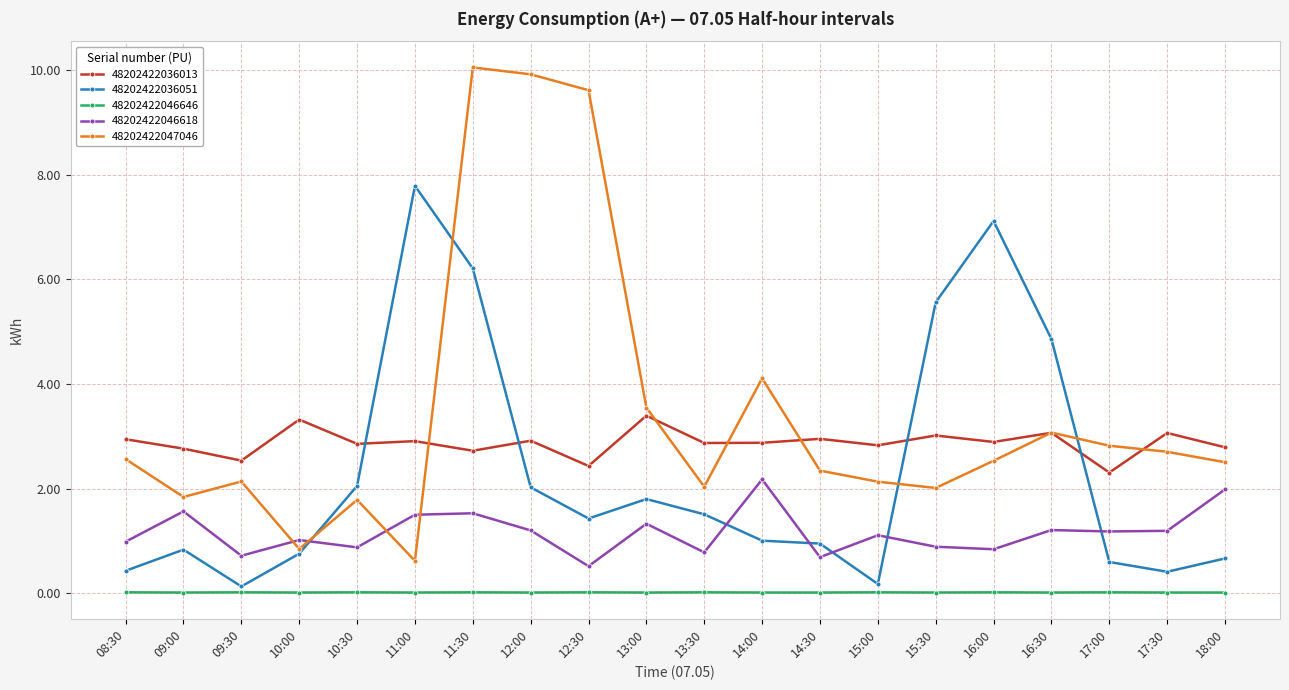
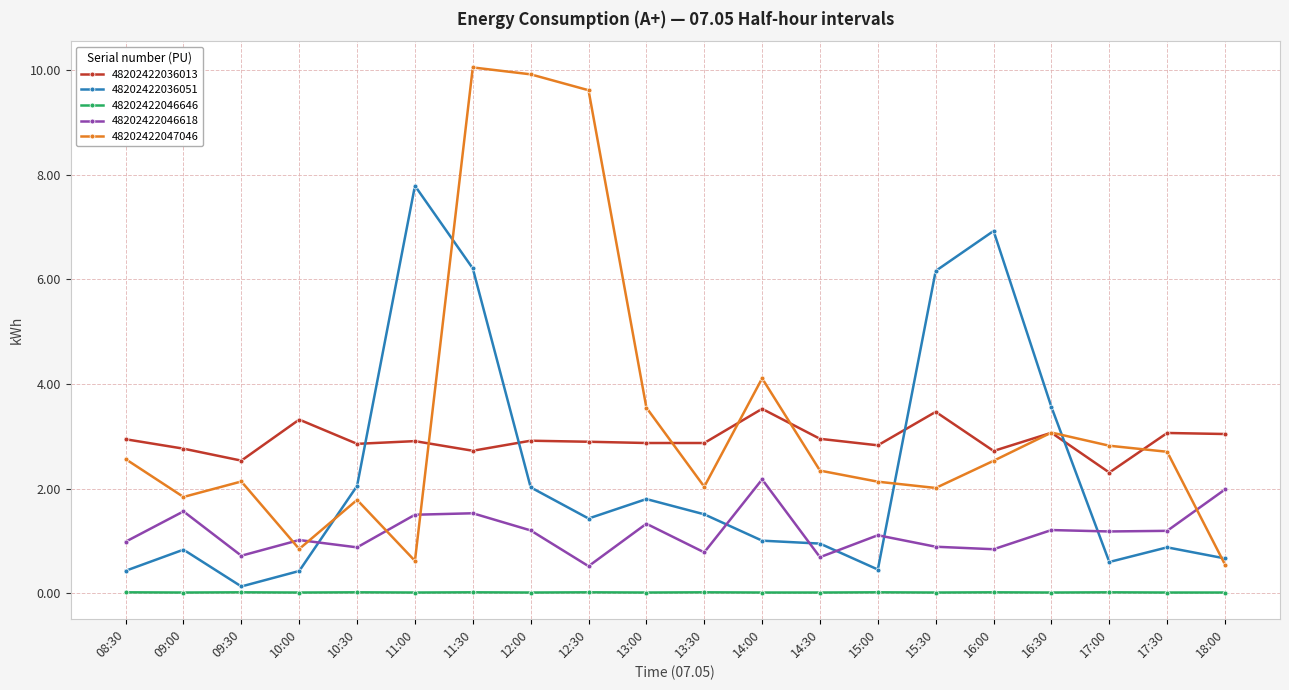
  {
    "48202422036013": {
      "08:30": 2.9,
      "09:00": 2.8,
      "09:30": 2.5,
      "10:00": 3.3,
      "10:30": 2.9,
      "11:00": 2.9,
      "11:30": 2.7,
      "12:00": 2.9,
-     "12:30": 2.4,
-     "13:00": 3.4,
+     "12:30": 2.9,
+     "13:00": 2.9,
      "13:30": 2.9,
-     "14:00": 2.9,
+     "14:00": 3.5,
      "14:30": 3.0,
      "15:00": 2.8,
-     "15:30": 3.0,
-     "16:00": 2.9,
+     "15:30": 3.5,
+     "16:00": 2.7,
      "17:00": 2.3,
      "17:30": 3.1,
-     "18:00": 2.8
+     "18:00": 3.0
    },
    "48202422036051": {
      "08:30": 0.4,
      "09:00": 0.8,
      "09:30": 0.1,
-     "10:00": 0.8,
+     "10:00": 0.4,
      "10:30": 2.1,
      "11:00": 7.8,
      "11:30": 6.2,
      "12:00": 2.0,
      "12:30": 1.4,
      "13:00": 1.8,
      "13:30": 1.5,
      "14:00": 1.0,
      "14:30": 0.9,
-     "15:00": 0.2,
-     "15:30": 5.6,
-     "16:00": 7.1,
-     "16:30": 4.9,
+     "15:00": 0.5,
+     "15:30": 6.2,
+     "16:00": 6.9,
+     "16:30": 3.6,
      "17:00": 0.6,
-     "17:30": 0.4,
+     "17:30": 0.9,
      "18:00": 0.7
    },
    "48202422046646": {
      "08:30": 0.0,
      "09:00": 0.0,
      "09:30": 0.0,
      "10:00": 0.0,
      "10:30": 0.0,
      "11:00": 0.0,
      "11:30": 0.0,
      "12:00": 0.0,
      "12:30": 0.0,
      "13:00": 0.0,
      "13:30": 0.0,
      "14:00": 0.0,
      "14:30": 0.0,
      "15:00": 0.0,
      "15:30": 0.0,
      "16:00": 0.0,
      "16:30": 0.0,
      "17:00": 0.0,
      "17:30": 0.0,
      "18:00": 0.0
    },
    "48202422046618": {
      "08:30": 1.0,
      "09:00": 1.6,
      "09:30": 0.7,
      "10:00": 1.0,
      "10:30": 0.9,
      "11:00": 1.5,
      "11:30": 1.5,
      "12:00": 1.2,
      "12:30": 0.5,
      "13:00": 1.3,
      "13:30": 0.8,
      "14:00": 2.2,
      "14:30": 0.7,
      "15:00": 1.1,
      "15:30": 0.9,
      "16:00": 0.8,
      "16:30": 1.2,
      "17:00": 1.2,
      "17:30": 1.2,
      "18:00": 2.0
    },
    "48202422047046": {
      "08:30": 2.6,
      "09:00": 1.8,
      "09:30": 2.1,
      "10:00": 0.8,
      "10:30": 1.8,
      "11:00": 0.6,
      "11:30": 10.1,
      "12:00": 9.9,
      "12:30": 9.6,
      "13:00": 3.5,
      "13:30": 2.0,
      "14:00": 4.1,
      "14:30": 2.3,
      "15:00": 2.1,
      "15:30": 2.0,
      "16:00": 2.5,
      "17:00": 2.8,
      "17:30": 2.7,
-     "18:00": 2.5
+     "18:00": 0.5
    }
  }
